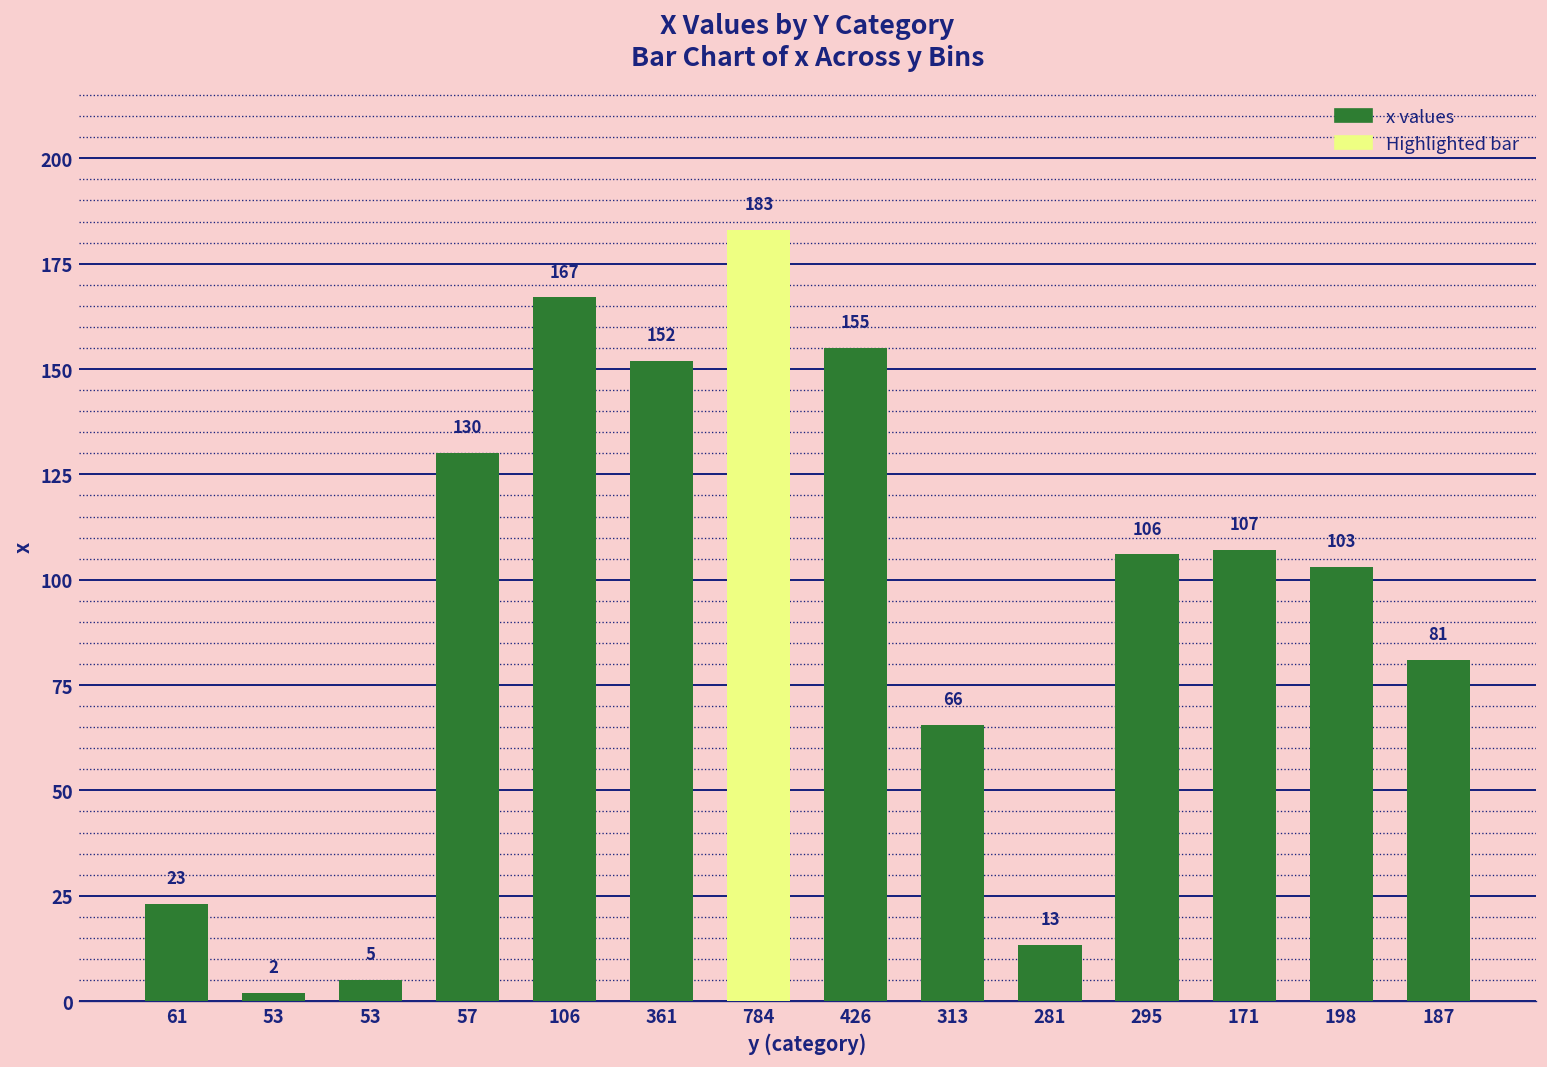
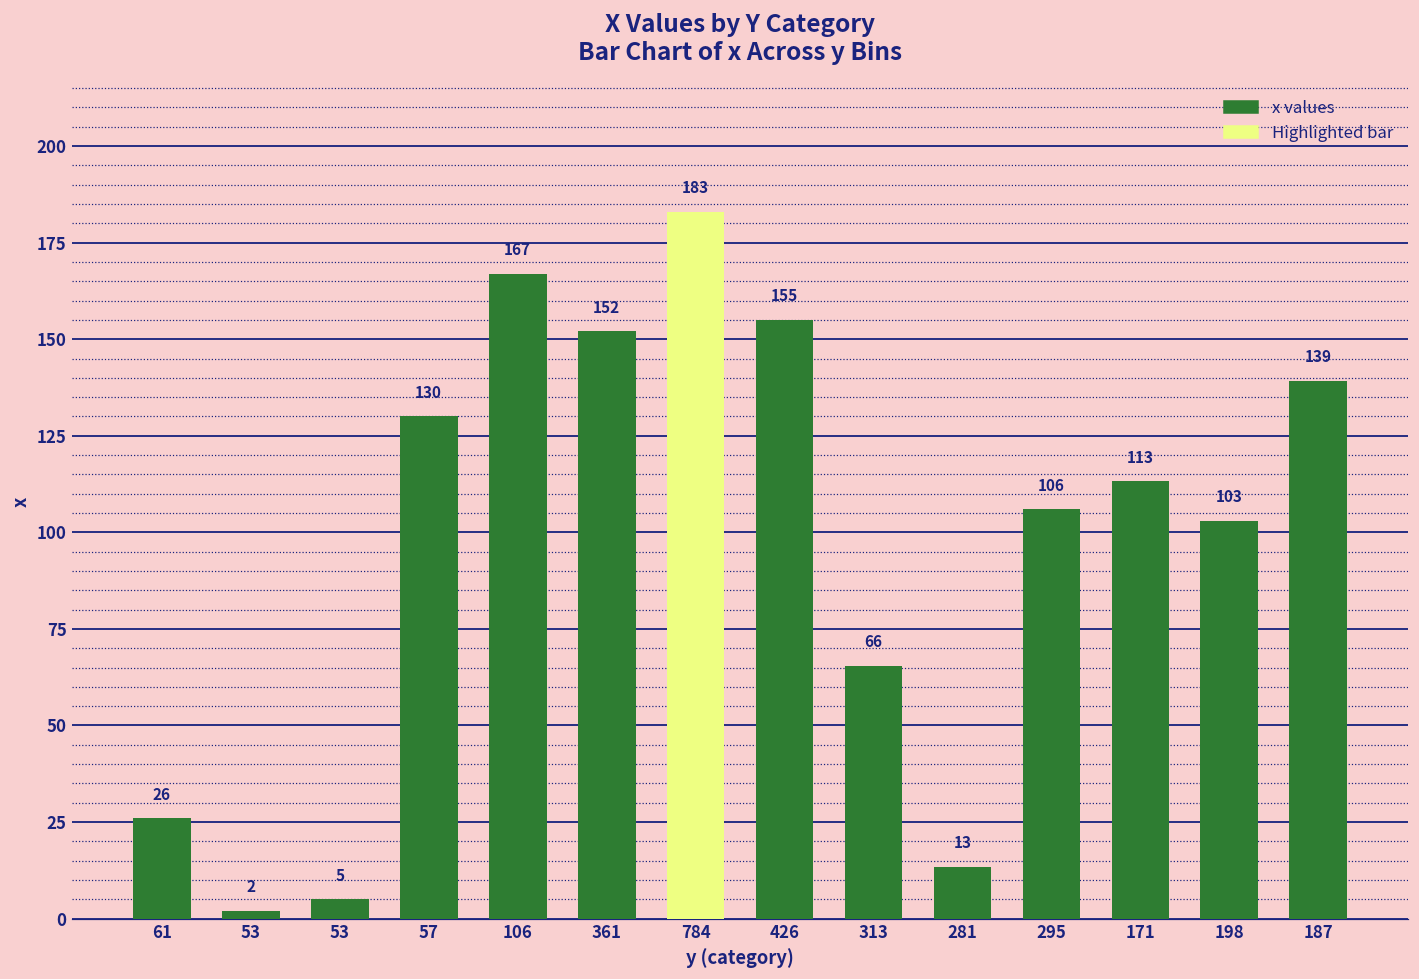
  {
-   "61": 23,
+   "61": 26,
    "57": 130,
    "106": 167,
    "361": 152,
    "784": 183,
    "426": 155,
    "313": 66,
    "281": 13,
    "295": 106,
-   "171": 107,
+   "171": 113,
    "198": 103,
-   "187": 81
+   "187": 139
  }
